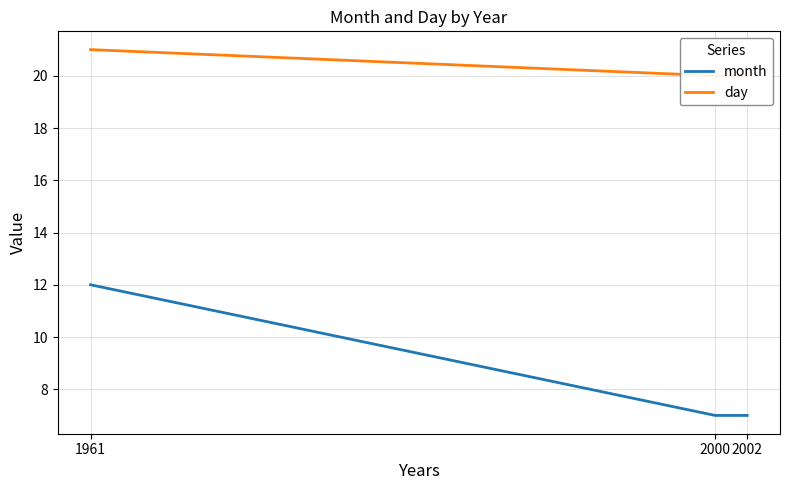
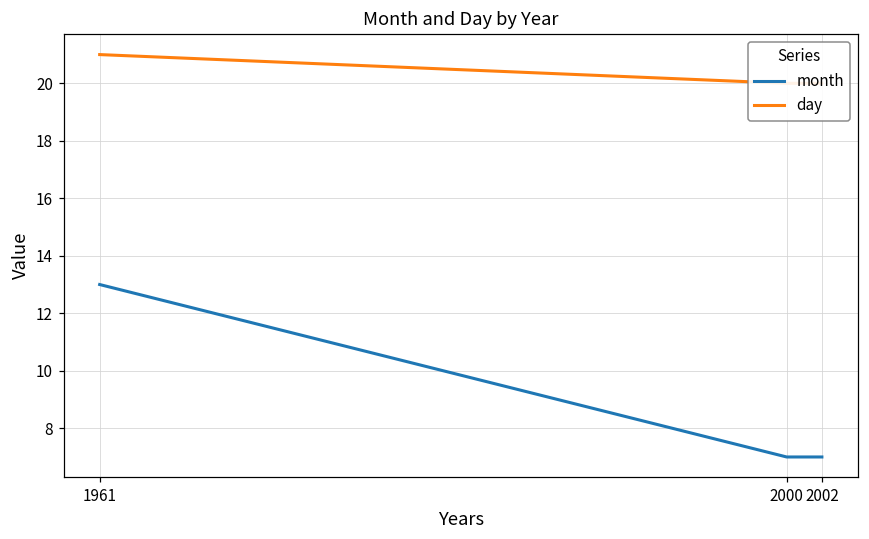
  {
    "month": {
-     "1961": 12,
+     "1961": 13,
      "2000": 7,
      "2002": 7
    },
    "day": {
      "1961": 21
    }
  }
